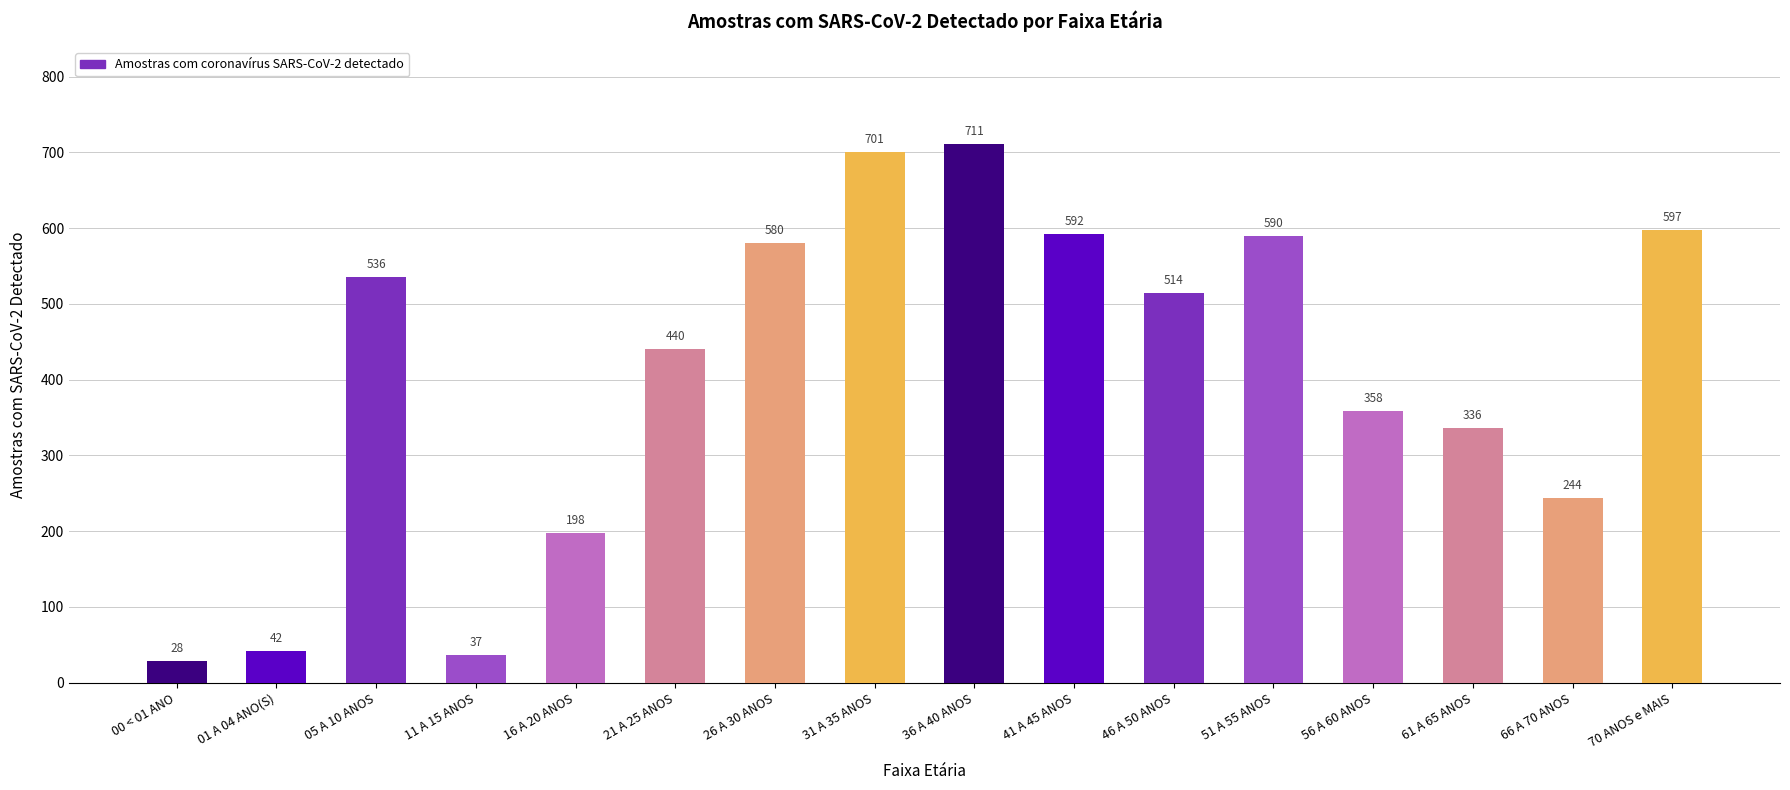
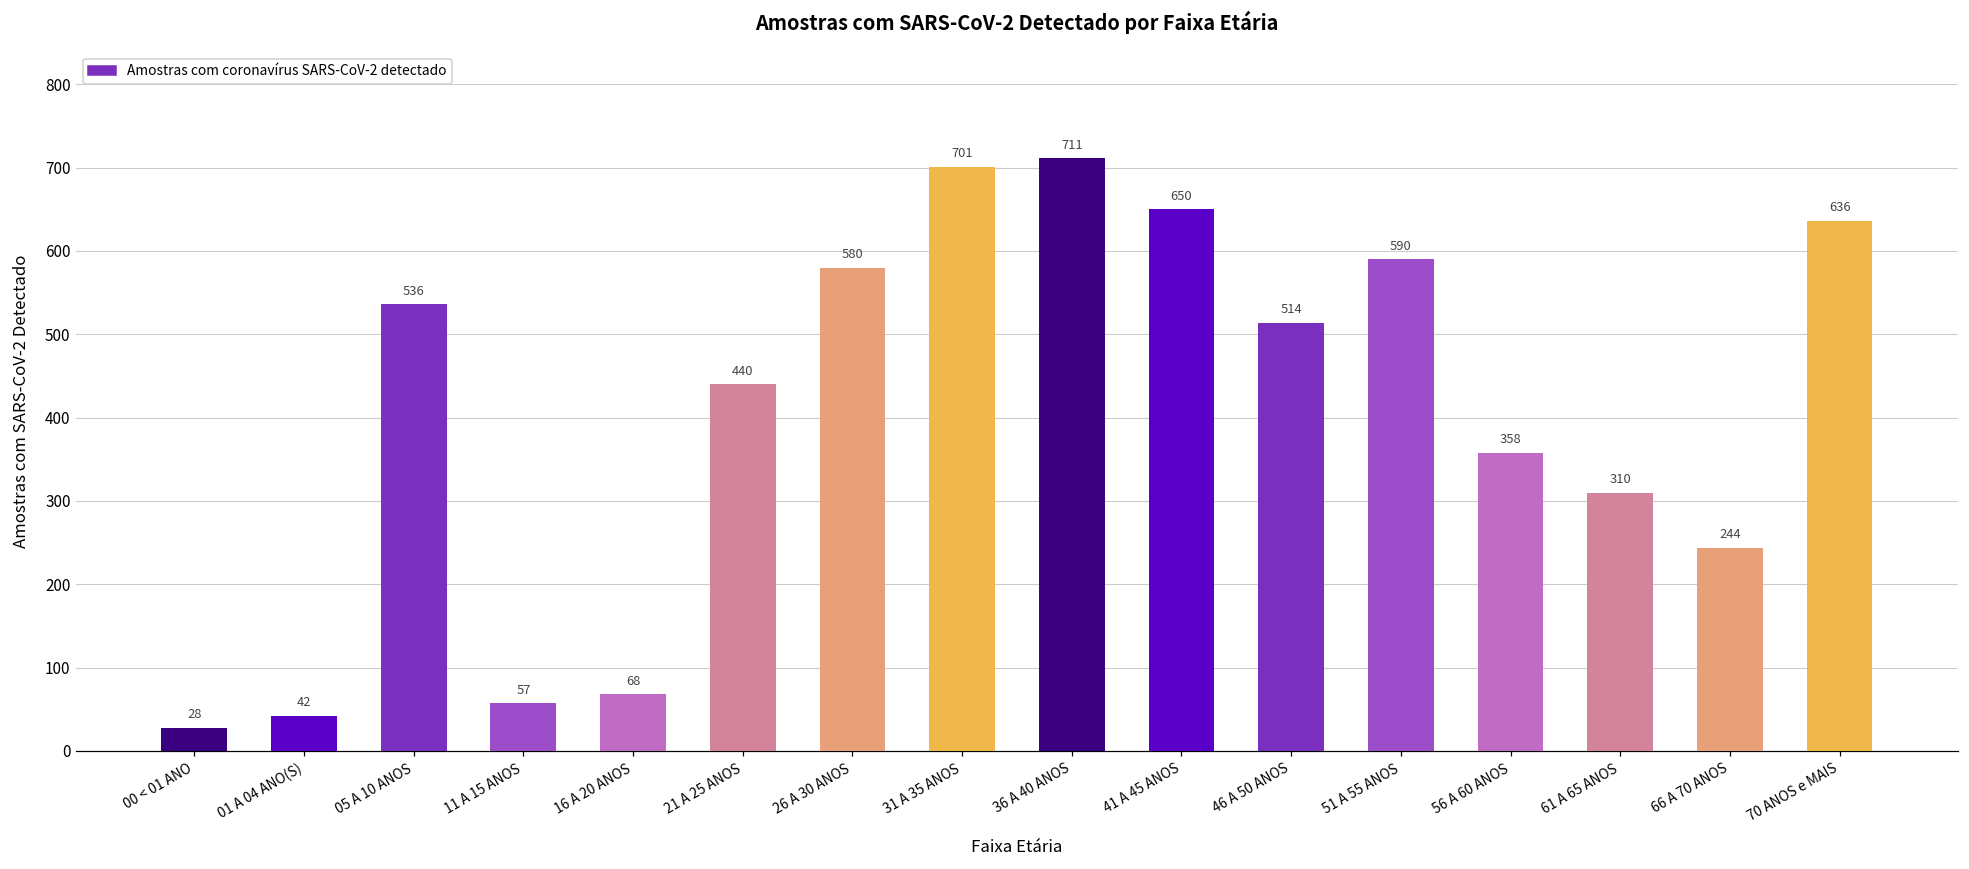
  {
    "00 < 01 ANO": 28,
    "01 A 04 ANO(S)": 42,
    "05 A 10 ANOS": 536,
-   "11 A 15 ANOS": 37,
-   "16 A 20 ANOS": 198,
+   "11 A 15 ANOS": 57,
+   "16 A 20 ANOS": 68,
    "21 A 25 ANOS": 440,
    "26 A 30 ANOS": 580,
    "31 A 35 ANOS": 701,
    "36 A 40 ANOS": 711,
-   "41 A 45 ANOS": 592,
+   "41 A 45 ANOS": 650,
    "46 A 50 ANOS": 514,
    "51 A 55 ANOS": 590,
    "56 A 60 ANOS": 358,
-   "61 A 65 ANOS": 336,
+   "61 A 65 ANOS": 310,
    "66 A 70 ANOS": 244,
-   "70 ANOS e MAIS": 597
+   "70 ANOS e MAIS": 636
  }
